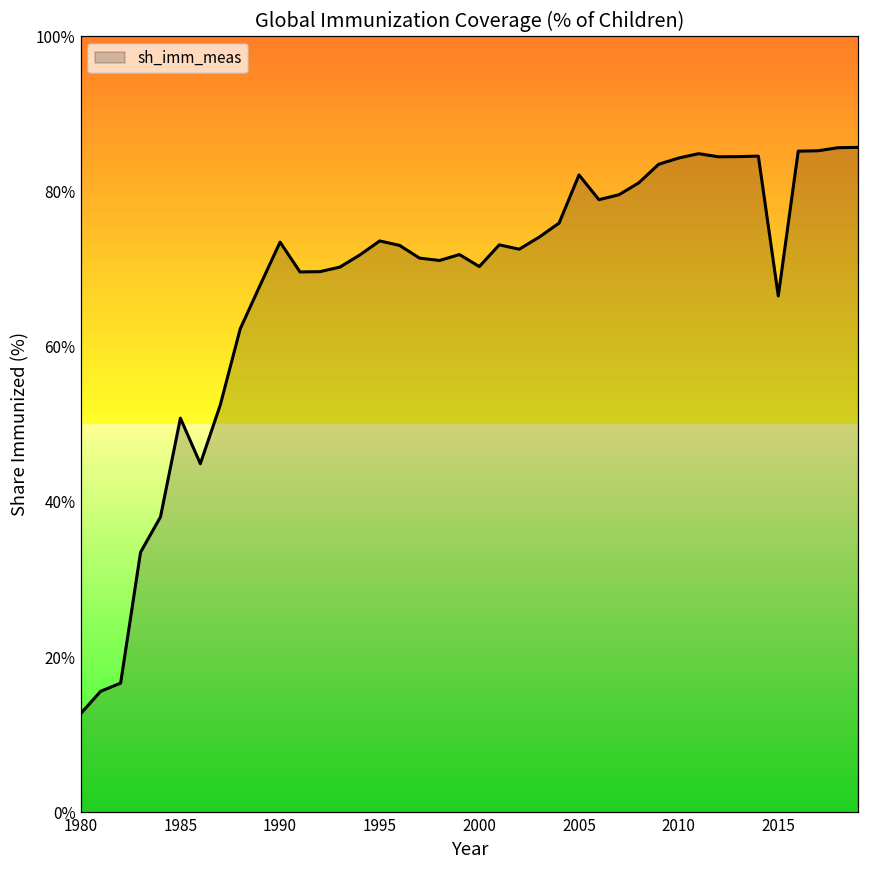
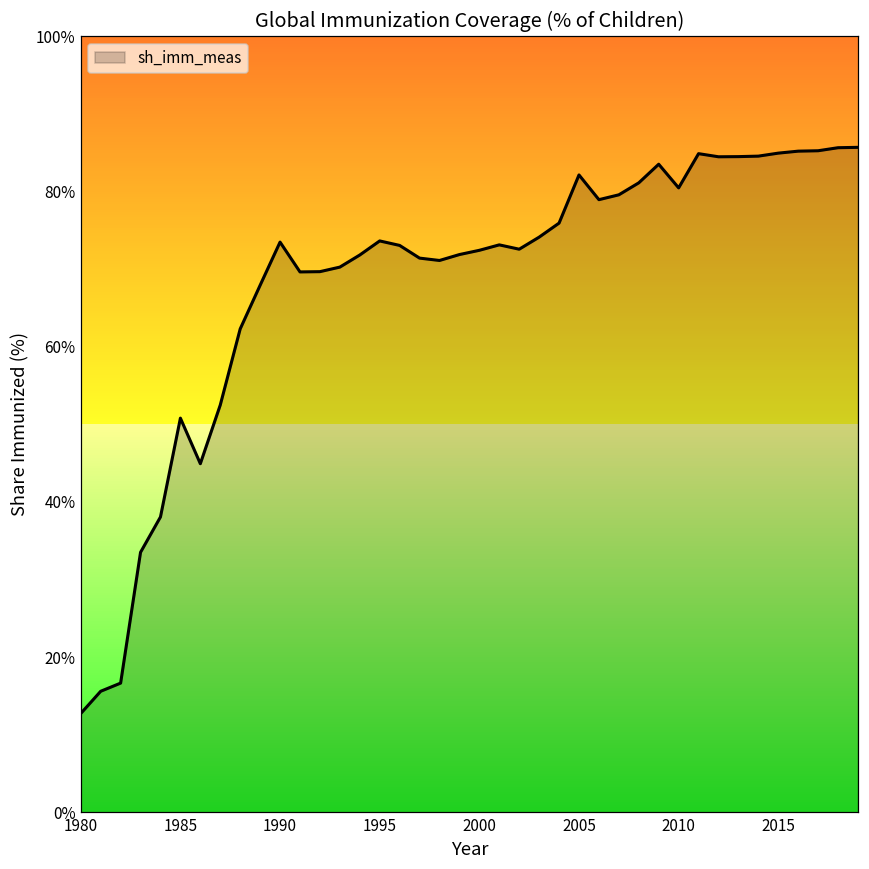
  {
    "1980": "13%",
    "1985": "51%",
    "1990": "73%",
    "1995": "74%",
-   "2000": "70%",
+   "2000": "72%",
    "2005": "82%",
-   "2010": "84%",
-   "2015": "67%"
+   "2010": "80%",
+   "2015": "85%"
  }
